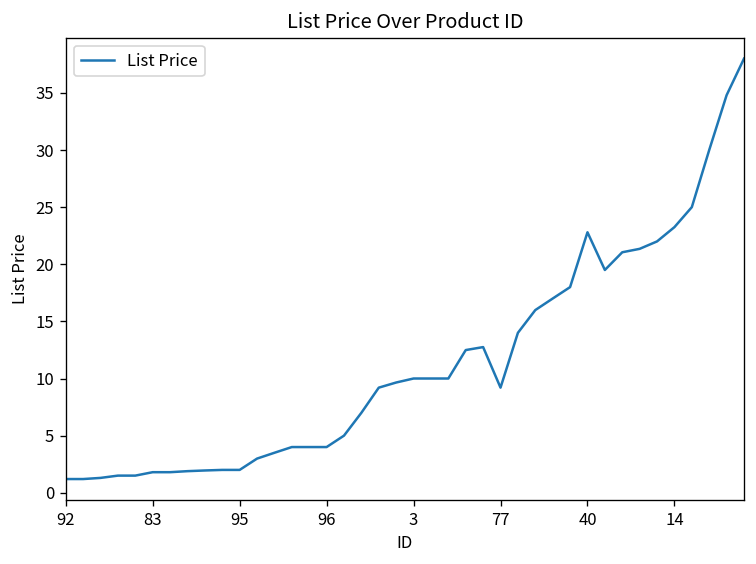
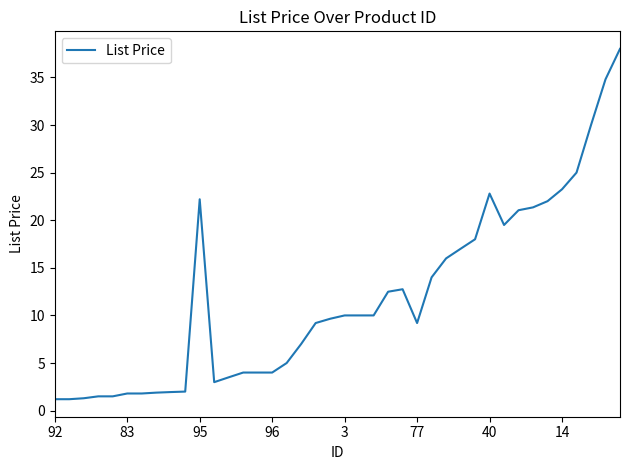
  {
    "92": 1,
    "83": 2,
-   "95": 2,
+   "95": 22,
    "96": 4,
    "77": 9,
    "40": 23
  }
